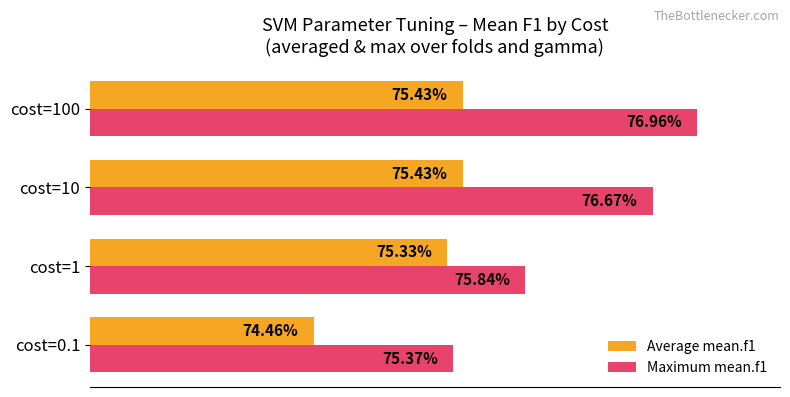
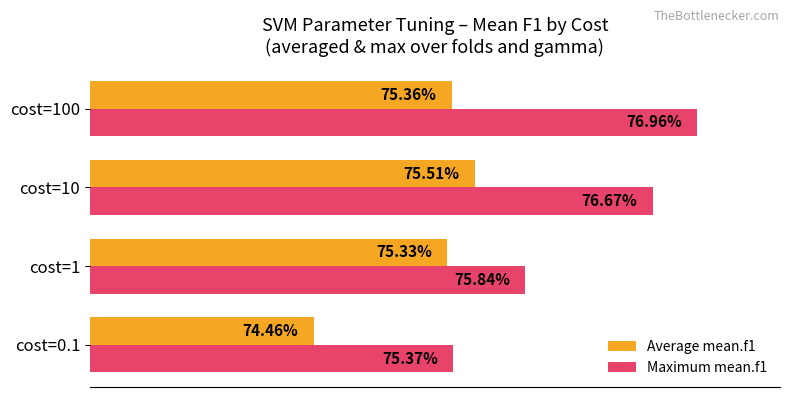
  {
    "Average mean.f1": {
-     "cost=100": "75.43%",
-     "cost=10": "75.43%",
+     "cost=100": "75.36%",
+     "cost=10": "75.51%",
      "cost=1": "75.33%",
      "cost=0.1": "74.46%"
    },
    "Maximum mean.f1": {
      "cost=100": "76.96%",
      "cost=10": "76.67%",
      "cost=1": "75.84%",
      "cost=0.1": "75.37%"
    }
  }
